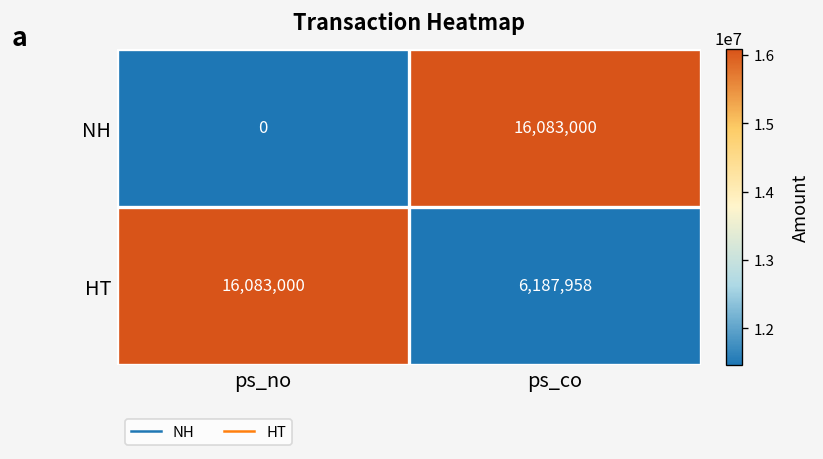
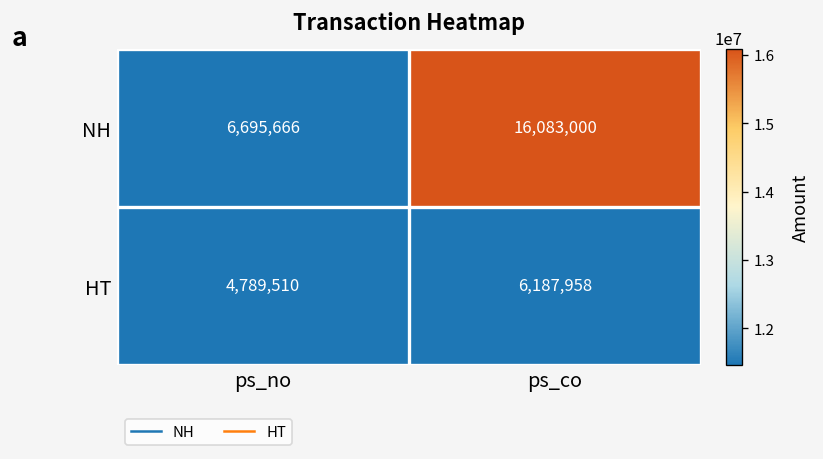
  {
    "NH": {
-     "ps_no": "0",
+     "ps_no": "6,695,666",
      "ps_co": "16,083,000"
    },
    "HT": {
-     "ps_no": "16,083,000",
+     "ps_no": "4,789,510",
      "ps_co": "6,187,958"
    }
  }
